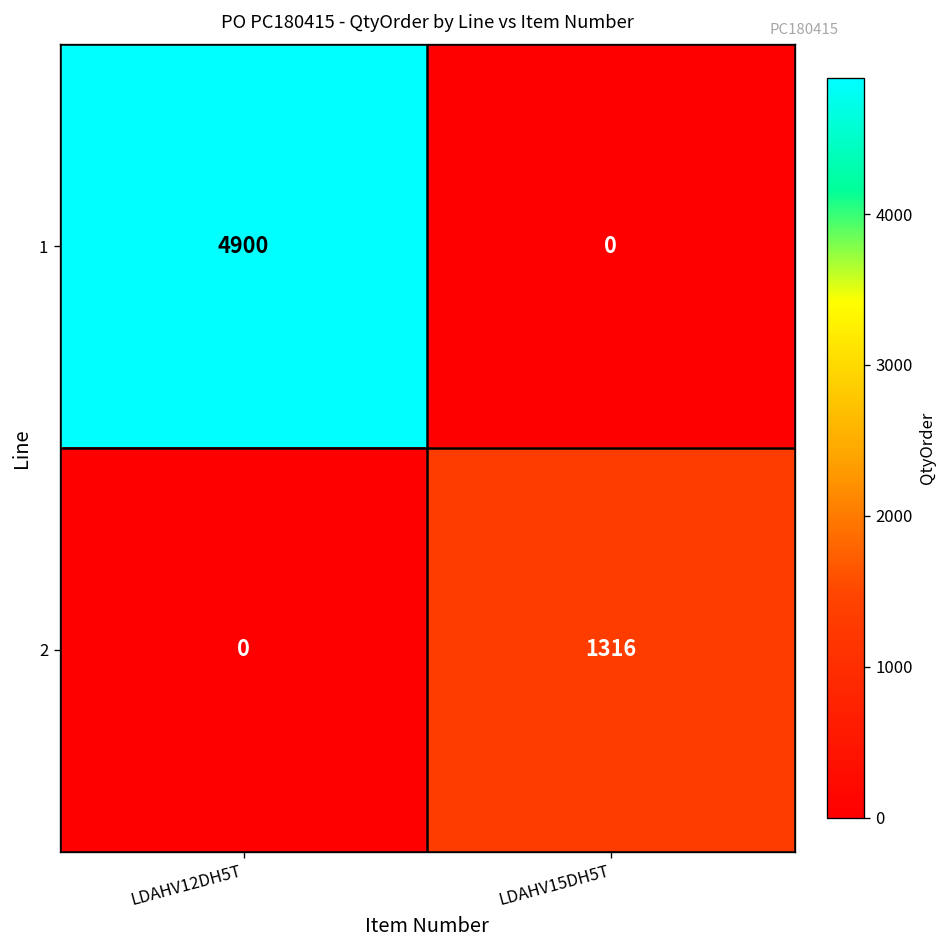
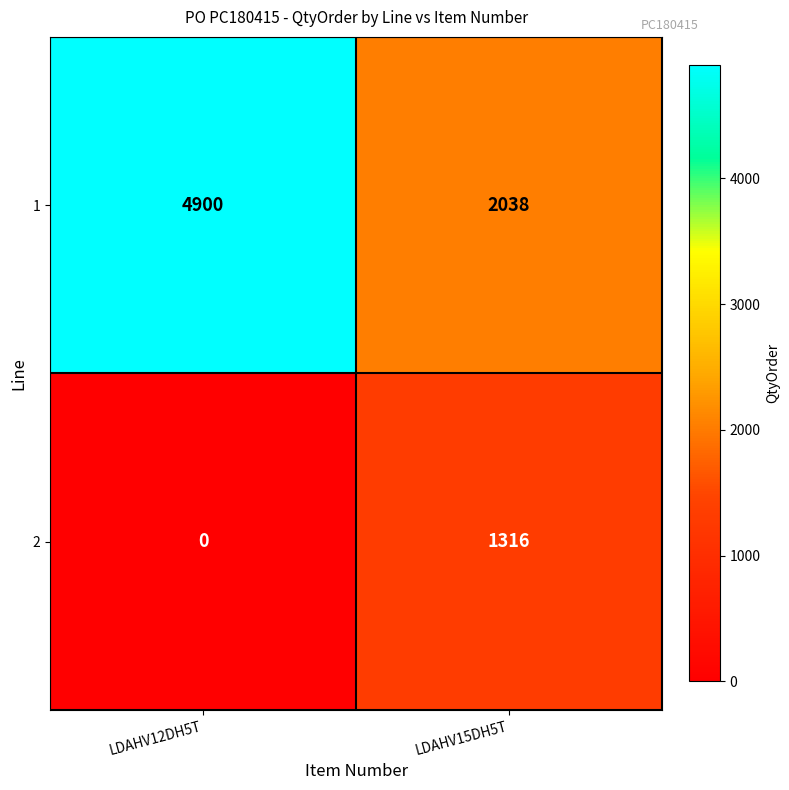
  {
    "1": {
      "LDAHV12DH5T": 4900,
-     "LDAHV15DH5T": 0
+     "LDAHV15DH5T": 2038
    },
    "2": {
      "LDAHV12DH5T": 0,
      "LDAHV15DH5T": 1316
    }
  }
